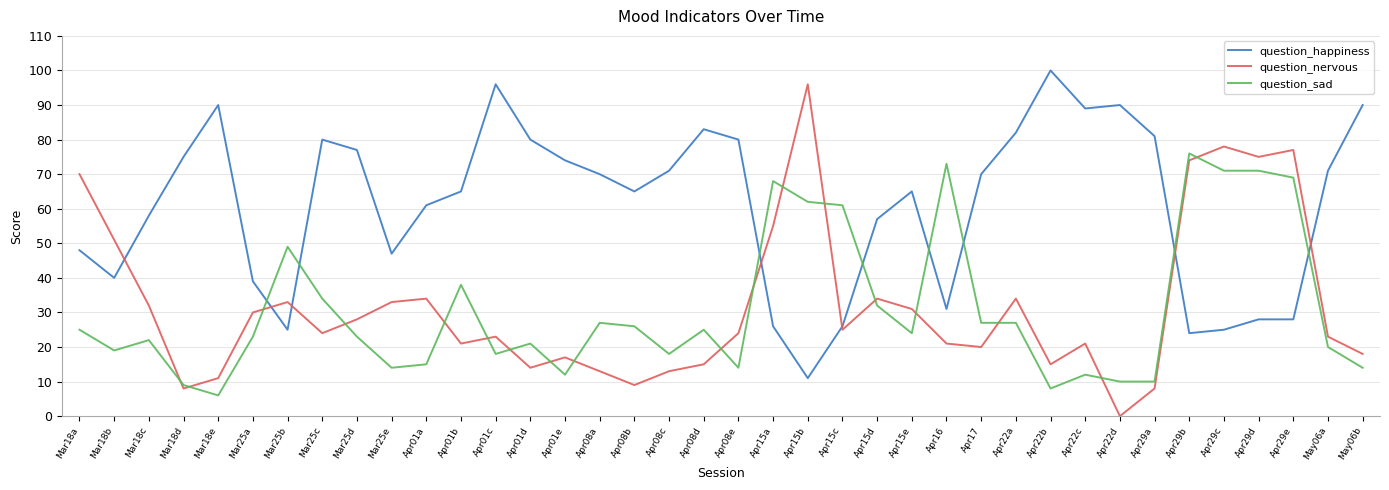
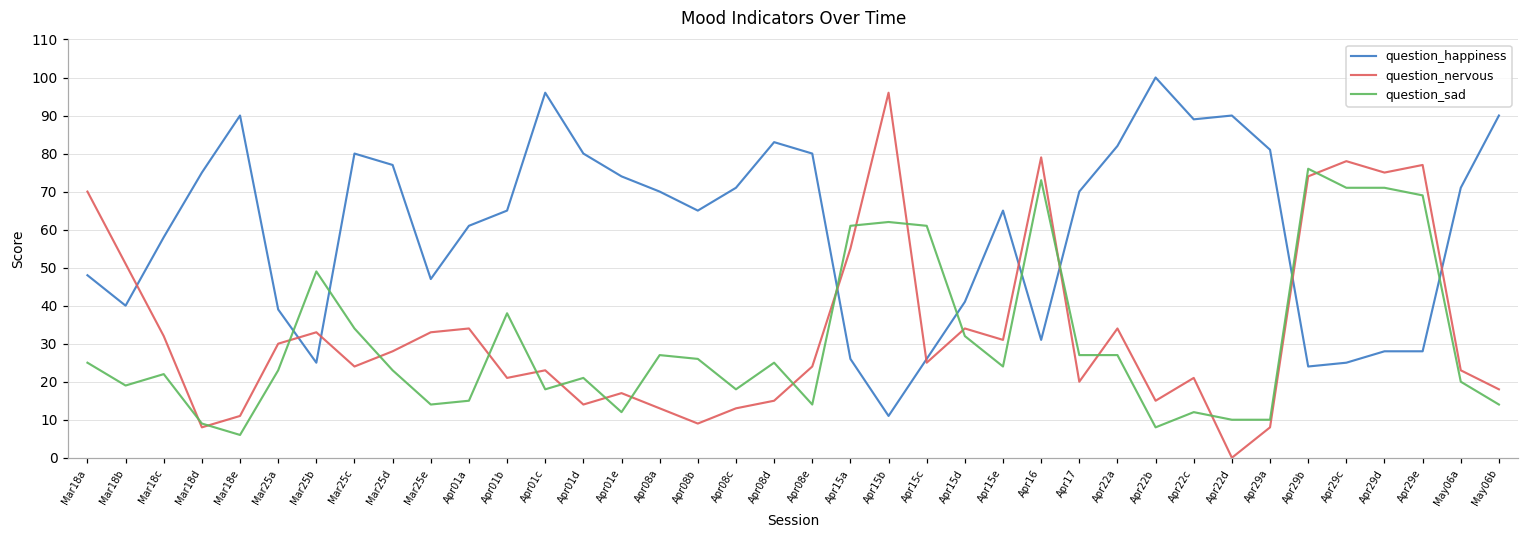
  {
    "question_happiness": {
      "Mar18a": 48,
      "Mar18b": 40,
      "Mar18c": 58,
      "Mar18d": 75,
      "Mar18e": 90,
      "Mar25a": 39,
      "Mar25b": 25,
      "Mar25c": 80,
      "Mar25d": 77,
      "Mar25e": 47,
      "Apr01a": 61,
      "Apr01b": 65,
      "Apr01c": 96,
      "Apr01d": 80,
      "Apr01e": 74,
      "Apr08a": 70,
      "Apr08b": 65,
      "Apr08c": 71,
      "Apr08d": 83,
      "Apr08e": 80,
      "Apr15a": 26,
      "Apr15b": 11,
      "Apr15c": 26,
-     "Apr15d": 57,
+     "Apr15d": 41,
      "Apr15e": 65,
      "Apr16": 31,
      "Apr17": 70,
      "Apr22a": 82,
      "Apr22b": 100,
      "Apr22c": 89,
      "Apr22d": 90,
      "Apr29a": 81,
      "Apr29b": 24,
      "Apr29c": 25,
      "Apr29d": 28,
      "Apr29e": 28,
      "May06a": 71,
      "May06b": 90
    },
    "question_nervous": {
      "Mar18a": 70,
      "Mar18b": 51,
      "Mar18c": 32,
      "Mar18d": 8,
      "Mar18e": 11,
      "Mar25a": 30,
      "Mar25b": 33,
      "Mar25c": 24,
      "Mar25d": 28,
      "Mar25e": 33,
      "Apr01a": 34,
      "Apr01b": 21,
      "Apr01c": 23,
      "Apr01d": 14,
      "Apr01e": 17,
      "Apr08a": 13,
      "Apr08b": 9,
      "Apr08c": 13,
      "Apr08d": 15,
      "Apr08e": 24,
      "Apr15a": 55,
      "Apr15b": 96,
      "Apr15c": 25,
      "Apr15d": 34,
      "Apr15e": 31,
-     "Apr16": 21,
+     "Apr16": 79,
      "Apr17": 20,
      "Apr22a": 34,
      "Apr22b": 15,
      "Apr22c": 21,
      "Apr22d": 0,
      "Apr29a": 8,
      "Apr29b": 74,
      "Apr29c": 78,
      "Apr29d": 75,
      "Apr29e": 77,
      "May06a": 23,
      "May06b": 18
    },
    "question_sad": {
      "Mar18a": 25,
      "Mar18b": 19,
      "Mar18c": 22,
      "Mar18d": 9,
      "Mar18e": 6,
      "Mar25a": 23,
      "Mar25b": 49,
      "Mar25c": 34,
      "Mar25d": 23,
      "Mar25e": 14,
      "Apr01a": 15,
      "Apr01b": 38,
      "Apr01c": 18,
      "Apr01d": 21,
      "Apr01e": 12,
      "Apr08a": 27,
      "Apr08b": 26,
      "Apr08c": 18,
      "Apr08d": 25,
      "Apr08e": 14,
-     "Apr15a": 68,
+     "Apr15a": 61,
      "Apr15b": 62,
      "Apr15c": 61,
      "Apr15d": 32,
      "Apr15e": 24,
      "Apr16": 73,
      "Apr17": 27,
      "Apr22a": 27,
      "Apr22b": 8,
      "Apr22c": 12,
      "Apr22d": 10,
      "Apr29a": 10,
      "Apr29b": 76,
      "Apr29c": 71,
      "Apr29d": 71,
      "Apr29e": 69,
      "May06a": 20,
      "May06b": 14
    }
  }
